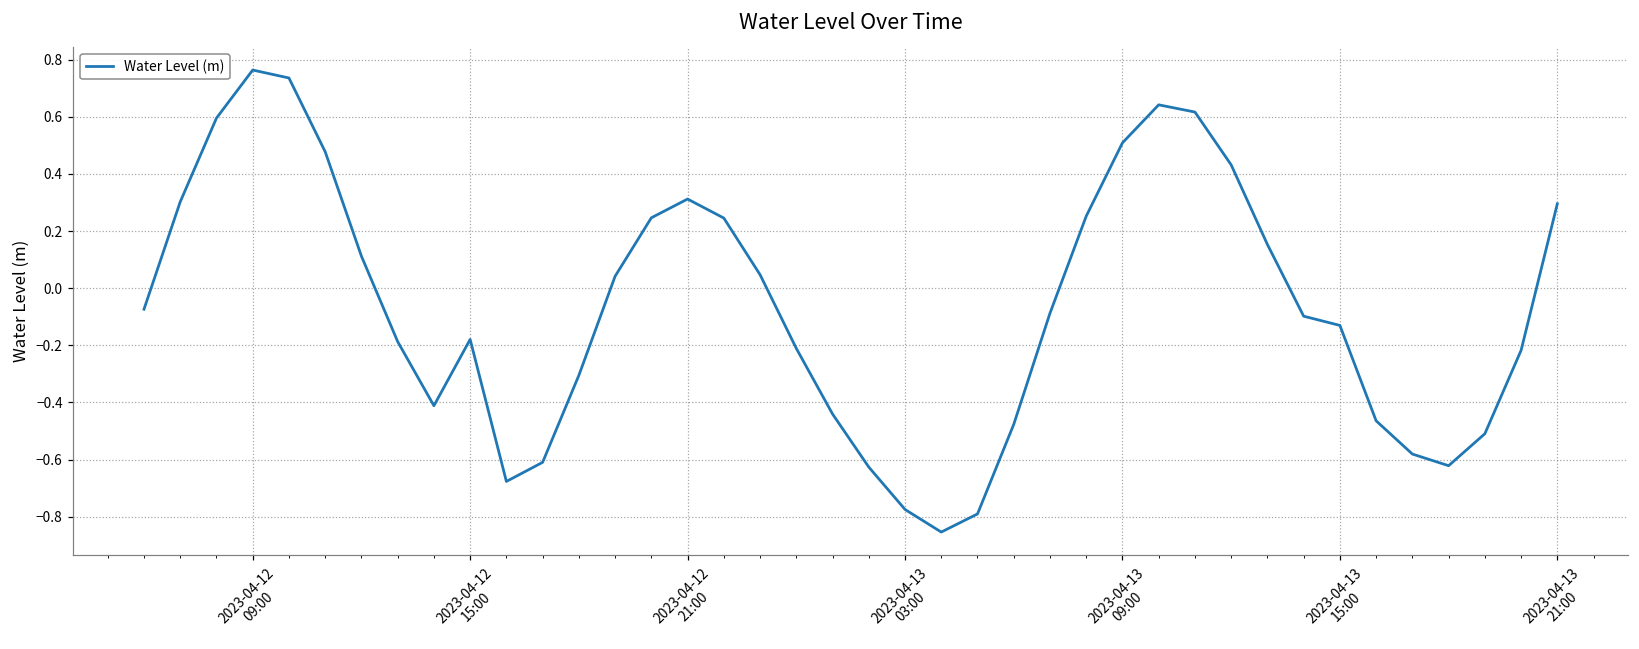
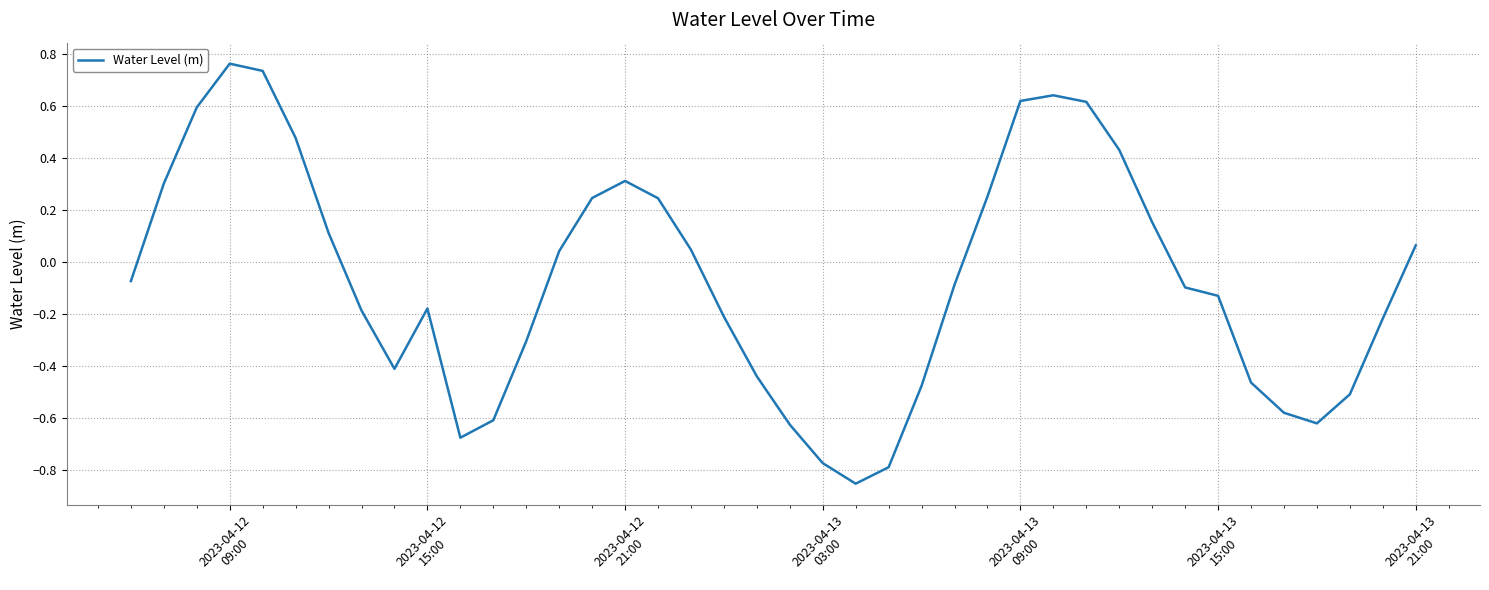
  {
    "2023-04-12 09:00": 0.76,
    "2023-04-12 15:00": -0.18,
    "2023-04-12 21:00": 0.31,
    "2023-04-13 03:00": -0.77,
-   "2023-04-13 09:00": 0.51,
+   "2023-04-13 09:00": 0.62,
    "2023-04-13 15:00": -0.13,
-   "2023-04-13 21:00": 0.30
+   "2023-04-13 21:00": 0.06
  }
